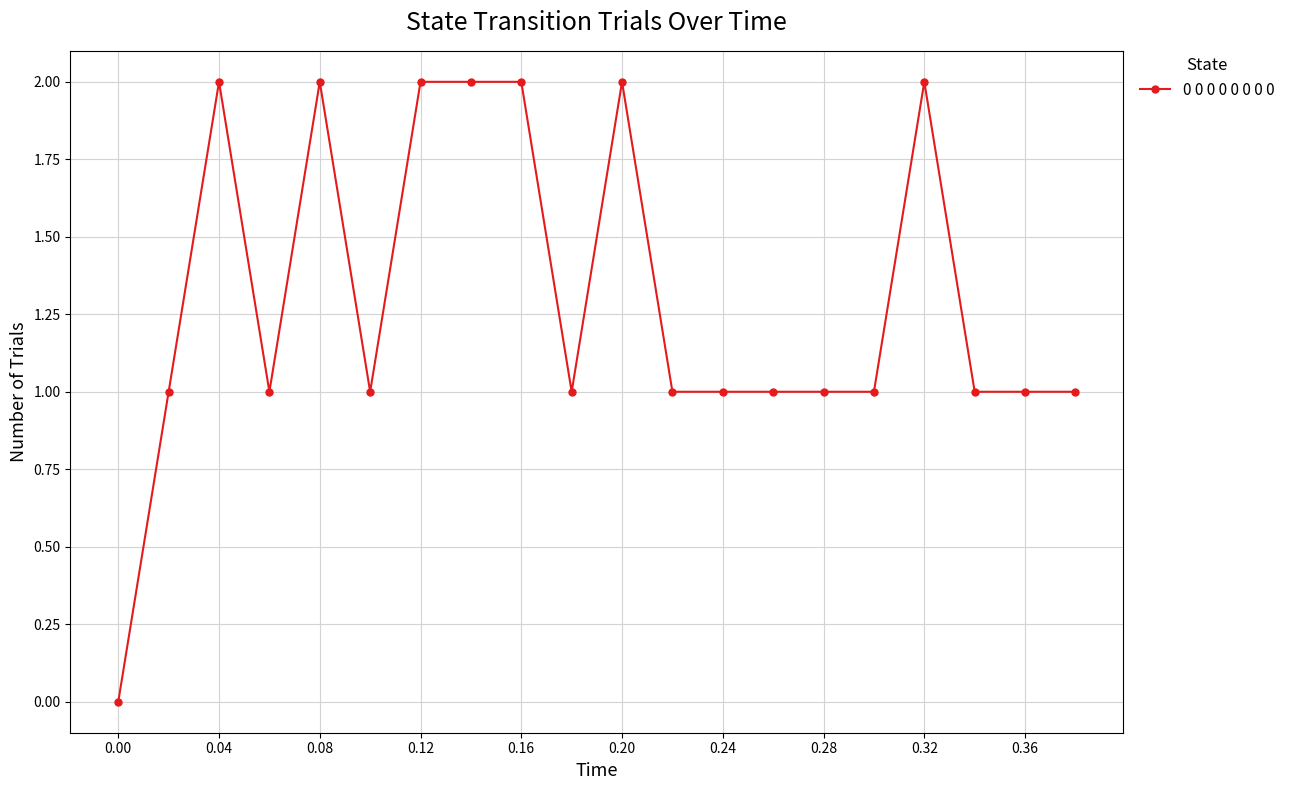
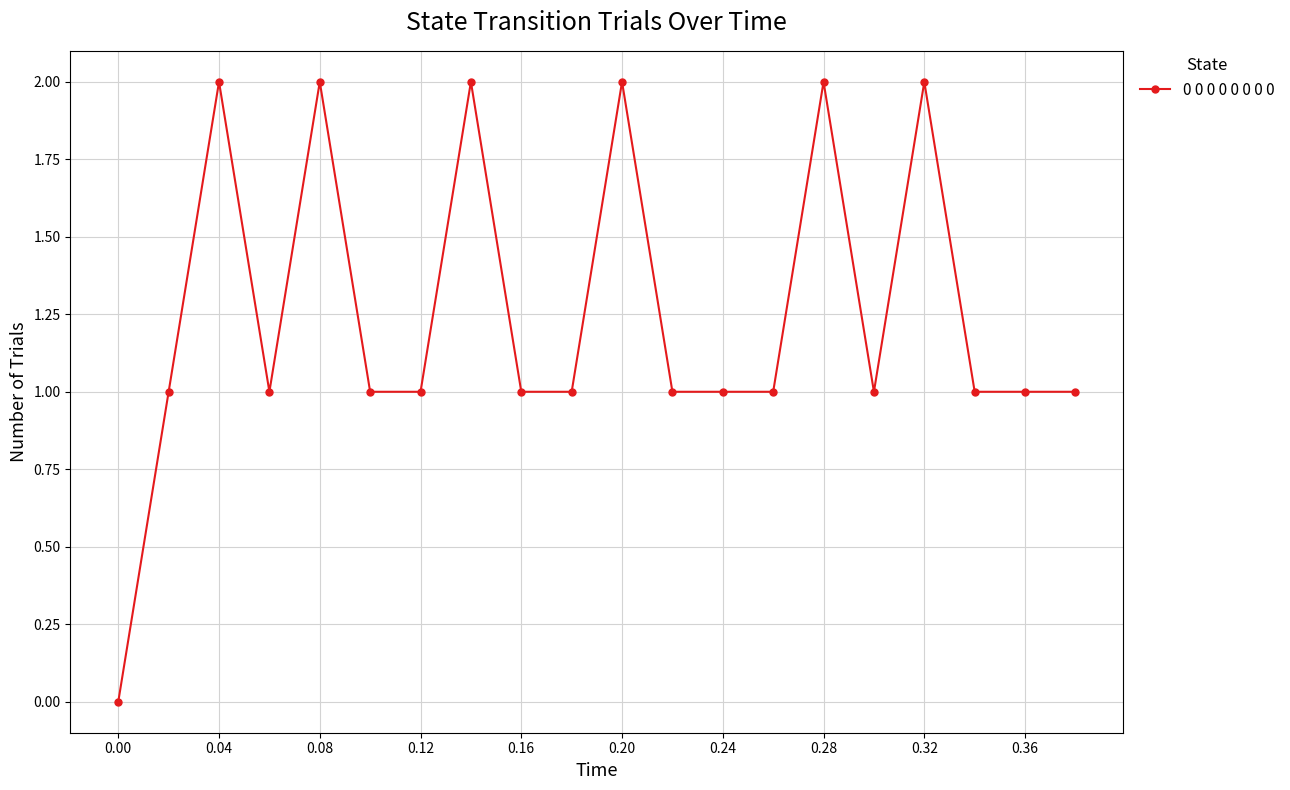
  {
    "0.00": 0,
    "0.04": 2,
    "0.08": 2,
-   "0.12": 2,
-   "0.16": 2,
+   "0.12": 1,
+   "0.16": 1,
    "0.20": 2,
    "0.24": 1,
-   "0.28": 1,
+   "0.28": 2,
    "0.32": 2,
    "0.36": 1
  }
